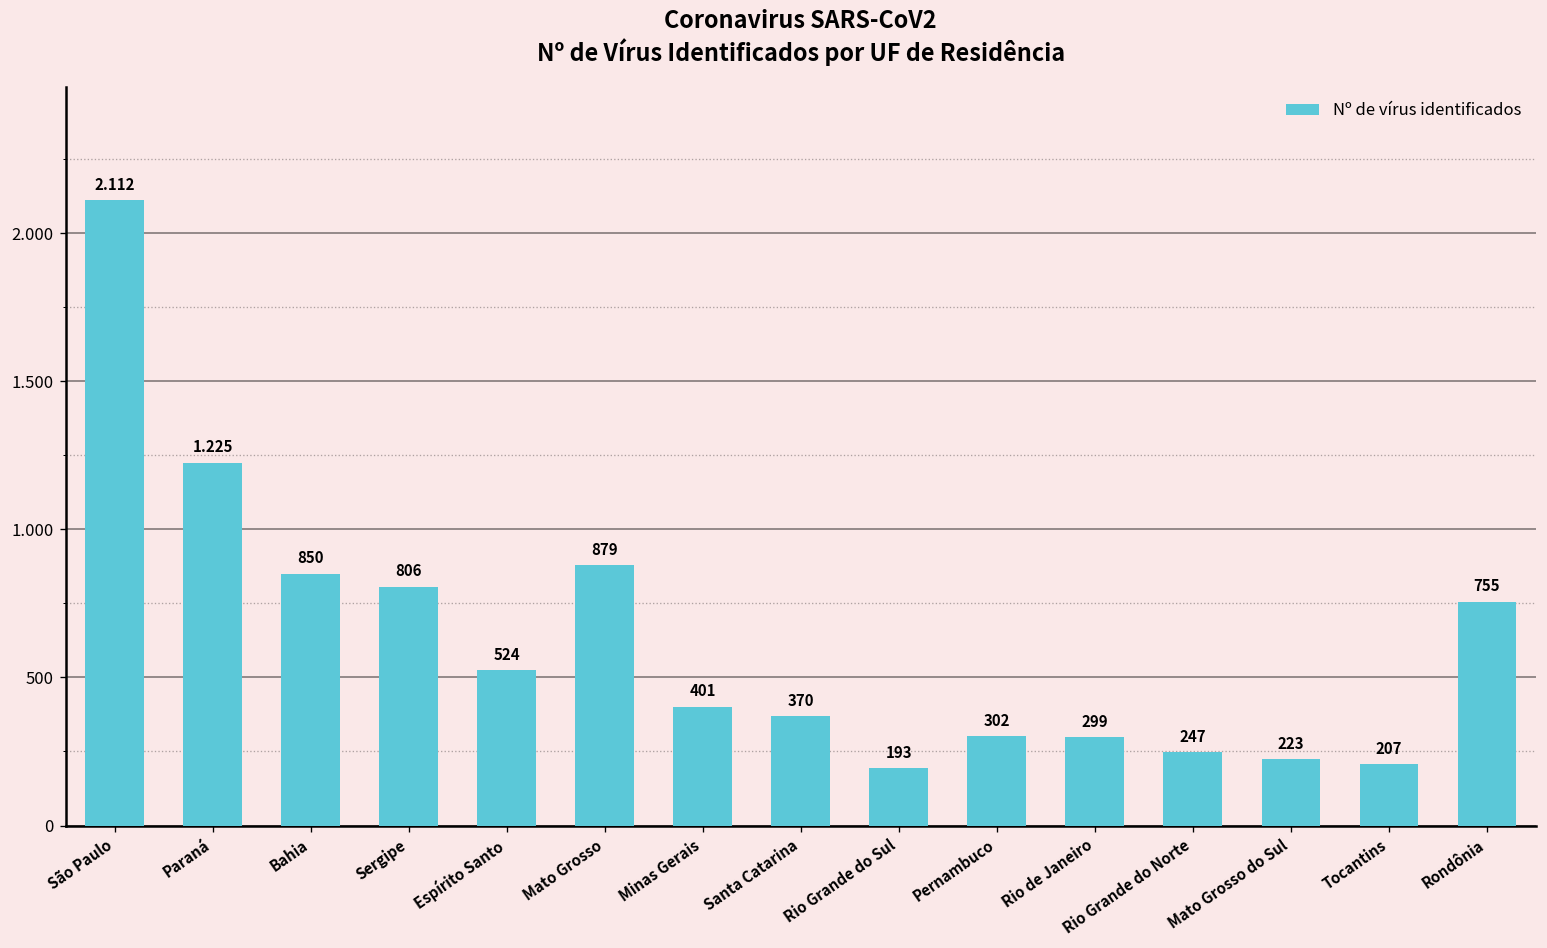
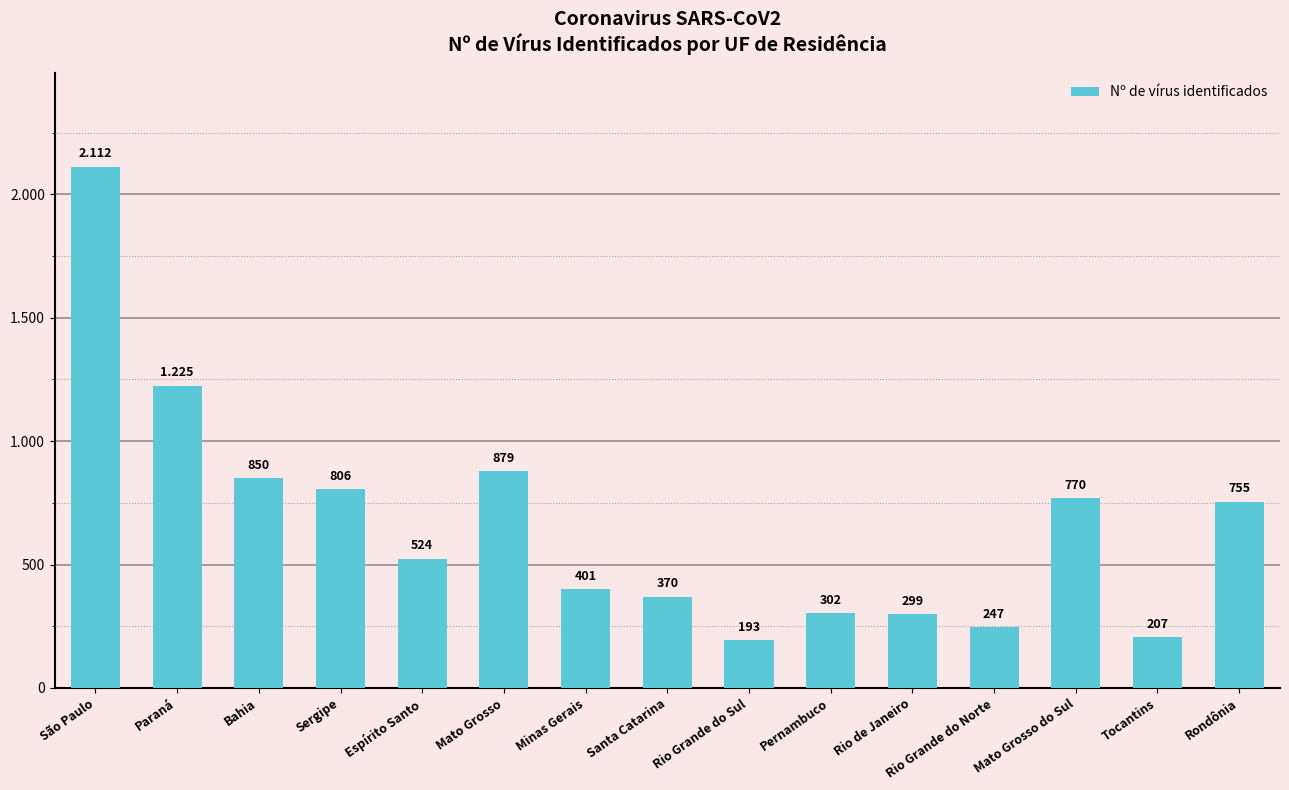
  {
    "Bahia": 850,
    "Sergipe": 806,
    "Espírito Santo": 524,
    "Mato Grosso": 879,
    "Minas Gerais": 401,
    "Santa Catarina": 370,
    "Rio Grande do Sul": 193,
    "Pernambuco": 302,
    "Rio de Janeiro": 299,
    "Rio Grande do Norte": 247,
-   "Mato Grosso do Sul": 223,
+   "Mato Grosso do Sul": 770,
    "Tocantins": 207,
    "Rondônia": 755
  }
